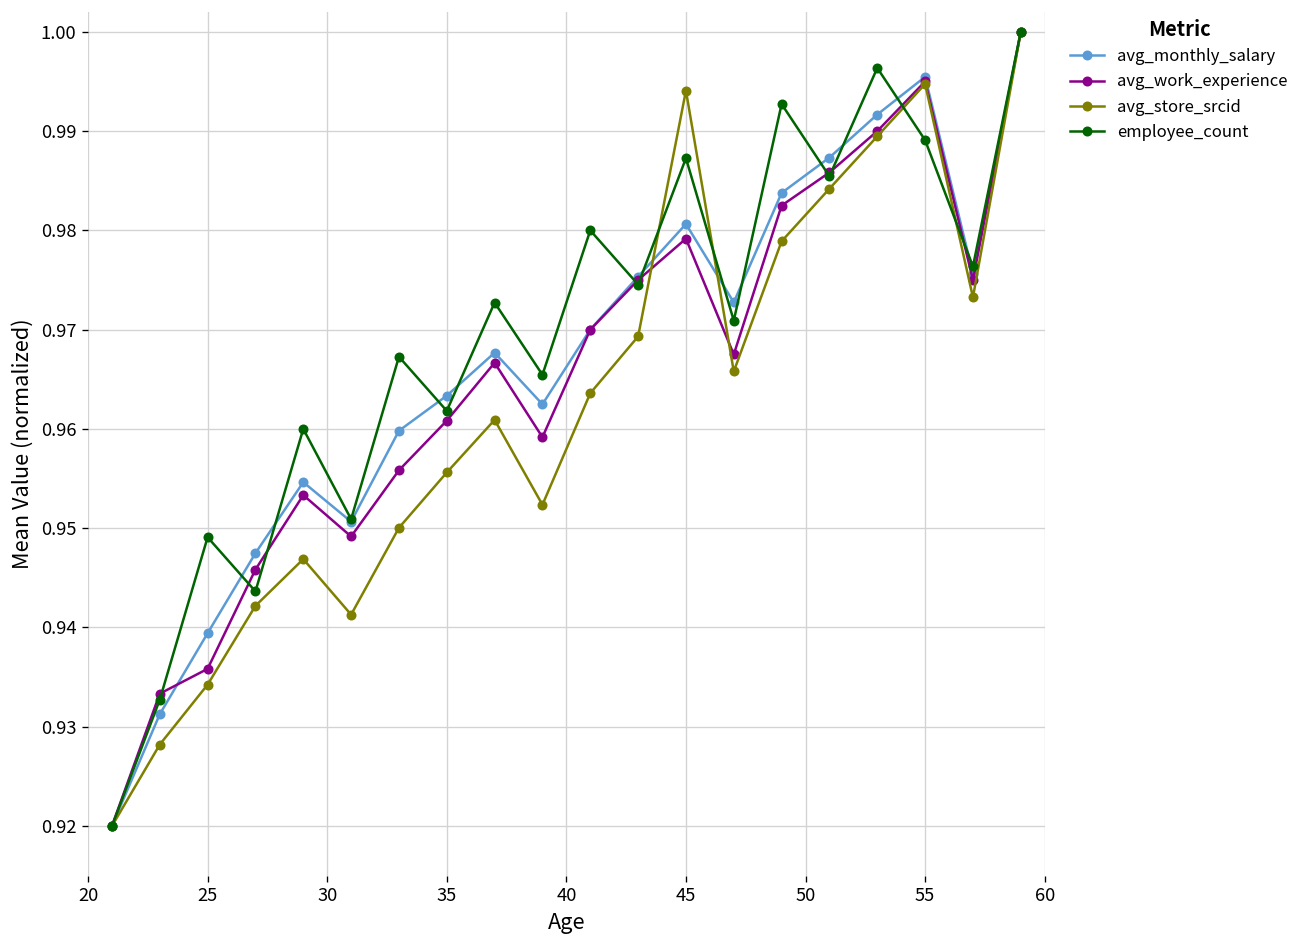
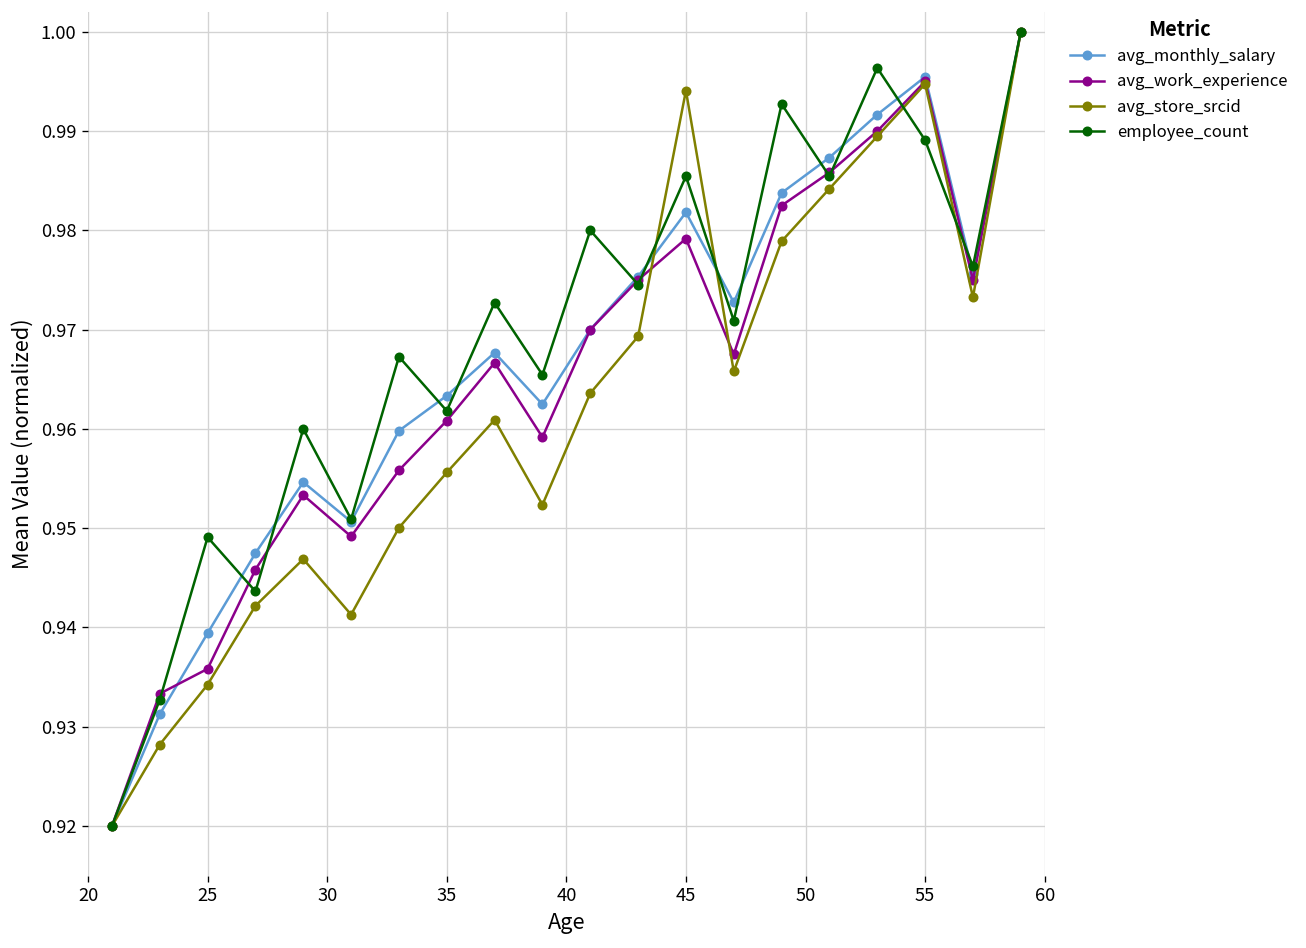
  {
    "avg_monthly_salary": {
      "25": 0.939,
      "35": 0.963,
-     "45": 0.981,
+     "45": 0.982,
      "55": 0.995
    },
    "avg_work_experience": {
      "25": 0.936,
      "35": 0.961,
      "45": 0.979
    },
    "avg_store_srcid": {
      "25": 0.934,
      "35": 0.956,
      "45": 0.994
    },
    "employee_count": {
      "25": 0.949,
      "35": 0.962,
-     "45": 0.987,
+     "45": 0.985,
      "55": 0.989
    }
  }
